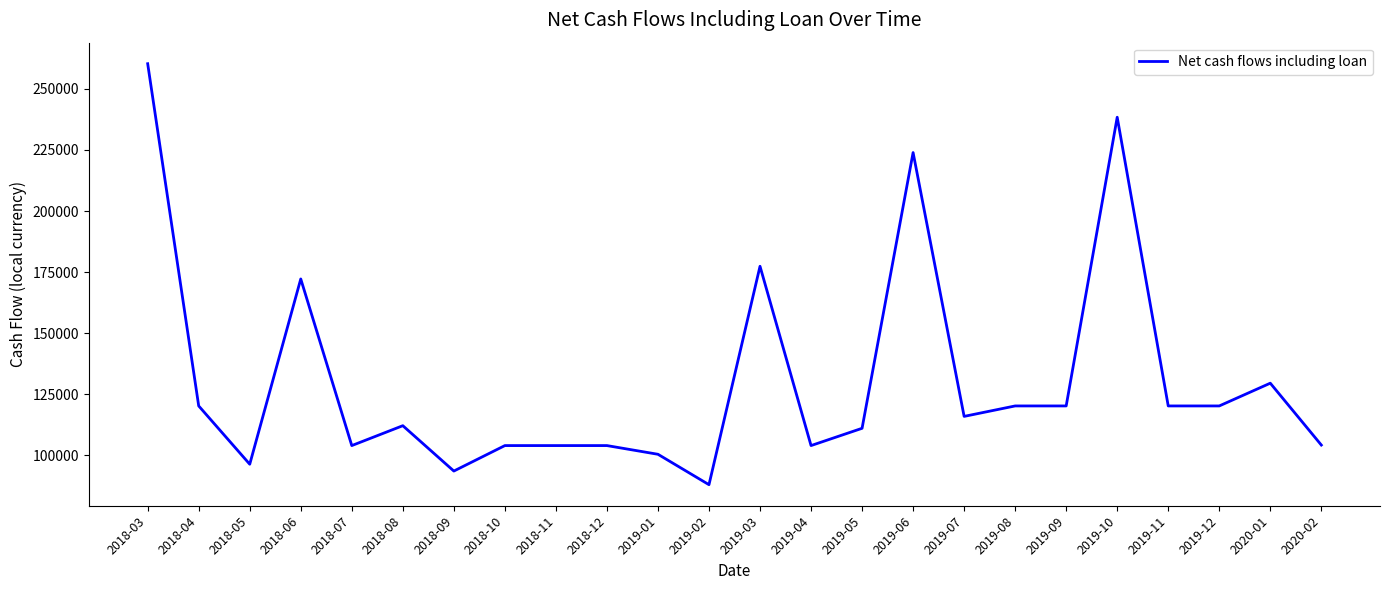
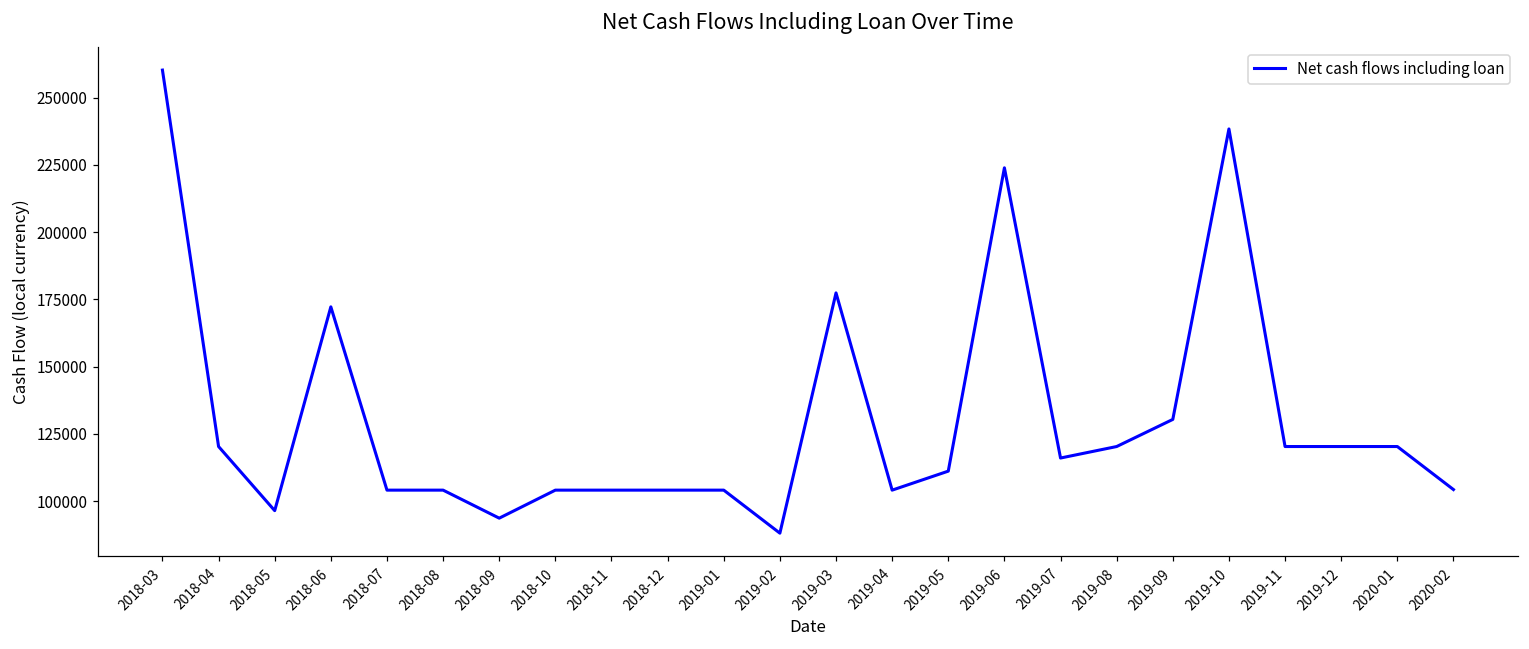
  {
    "2018-03": 260000,
    "2018-04": 120000,
    "2018-05": 96000,
    "2018-06": 172000,
    "2018-07": 104000,
-   "2018-08": 112000,
+   "2018-08": 104000,
    "2018-09": 94000,
    "2018-10": 104000,
    "2018-11": 104000,
    "2018-12": 104000,
-   "2019-01": 100000,
+   "2019-01": 104000,
    "2019-02": 88000,
    "2019-03": 177000,
    "2019-04": 104000,
    "2019-05": 111000,
    "2019-06": 224000,
    "2019-07": 116000,
    "2019-08": 120000,
-   "2019-09": 120000,
+   "2019-09": 130000,
    "2019-10": 238000,
    "2019-11": 120000,
    "2019-12": 120000,
-   "2020-01": 130000,
+   "2020-01": 120000,
    "2020-02": 104000
  }
